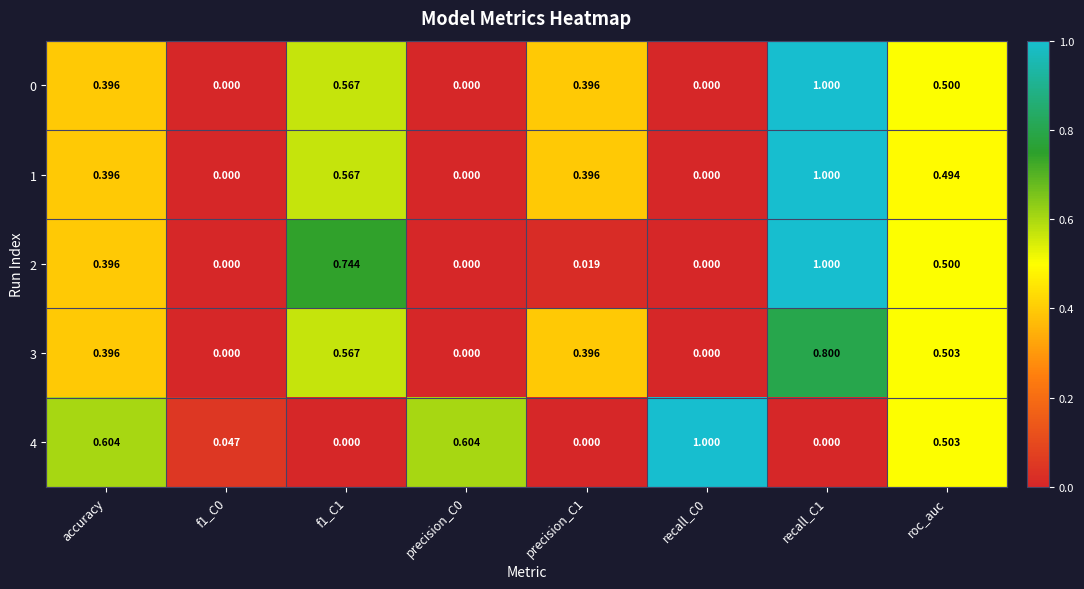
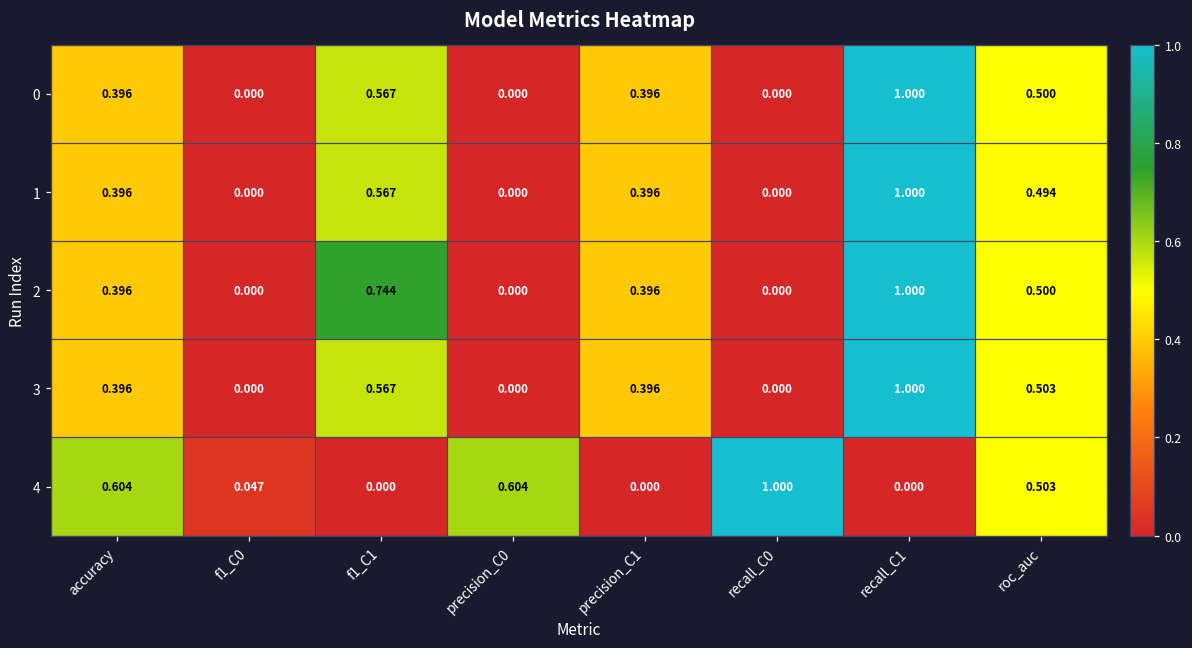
  {
    "0": {
      "accuracy": 0.396,
      "f1_C0": 0.000,
      "f1_C1": 0.567,
      "precision_C0": 0.000,
      "precision_C1": 0.396,
      "recall_C0": 0.000,
      "recall_C1": 1.000,
      "roc_auc": 0.500
    },
    "1": {
      "accuracy": 0.396,
      "f1_C0": 0.000,
      "f1_C1": 0.567,
      "precision_C0": 0.000,
      "precision_C1": 0.396,
      "recall_C0": 0.000,
      "recall_C1": 1.000,
      "roc_auc": 0.494
    },
    "2": {
      "accuracy": 0.396,
      "f1_C0": 0.000,
      "f1_C1": 0.744,
      "precision_C0": 0.000,
-     "precision_C1": 0.019,
+     "precision_C1": 0.396,
      "recall_C0": 0.000,
      "recall_C1": 1.000,
      "roc_auc": 0.500
    },
    "3": {
      "accuracy": 0.396,
      "f1_C0": 0.000,
      "f1_C1": 0.567,
      "precision_C0": 0.000,
      "precision_C1": 0.396,
      "recall_C0": 0.000,
-     "recall_C1": 0.800,
+     "recall_C1": 1.000,
      "roc_auc": 0.503
    },
    "4": {
      "accuracy": 0.604,
      "f1_C0": 0.047,
      "f1_C1": 0.000,
      "precision_C0": 0.604,
      "precision_C1": 0.000,
      "recall_C0": 1.000,
      "recall_C1": 0.000,
      "roc_auc": 0.503
    }
  }
